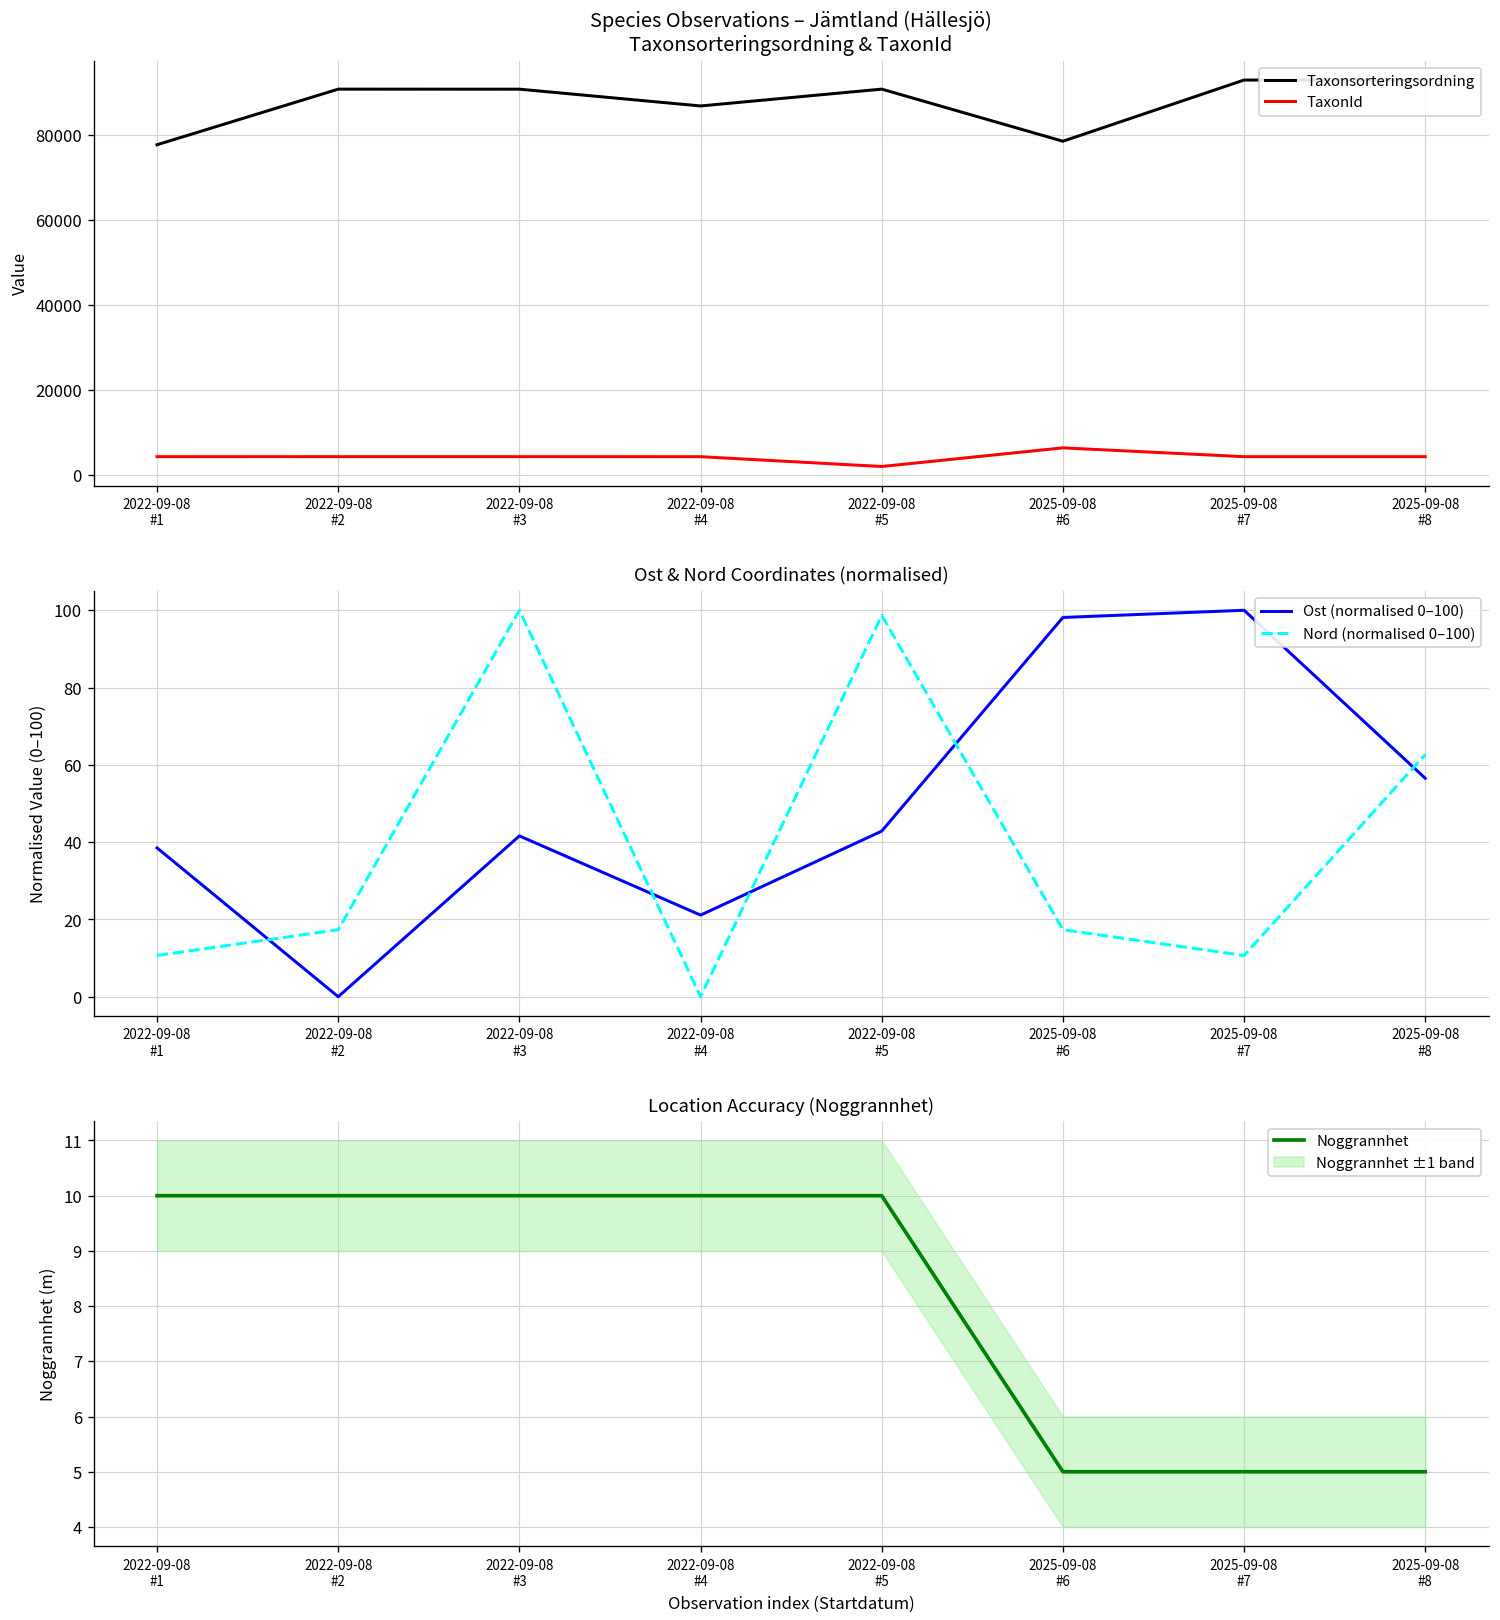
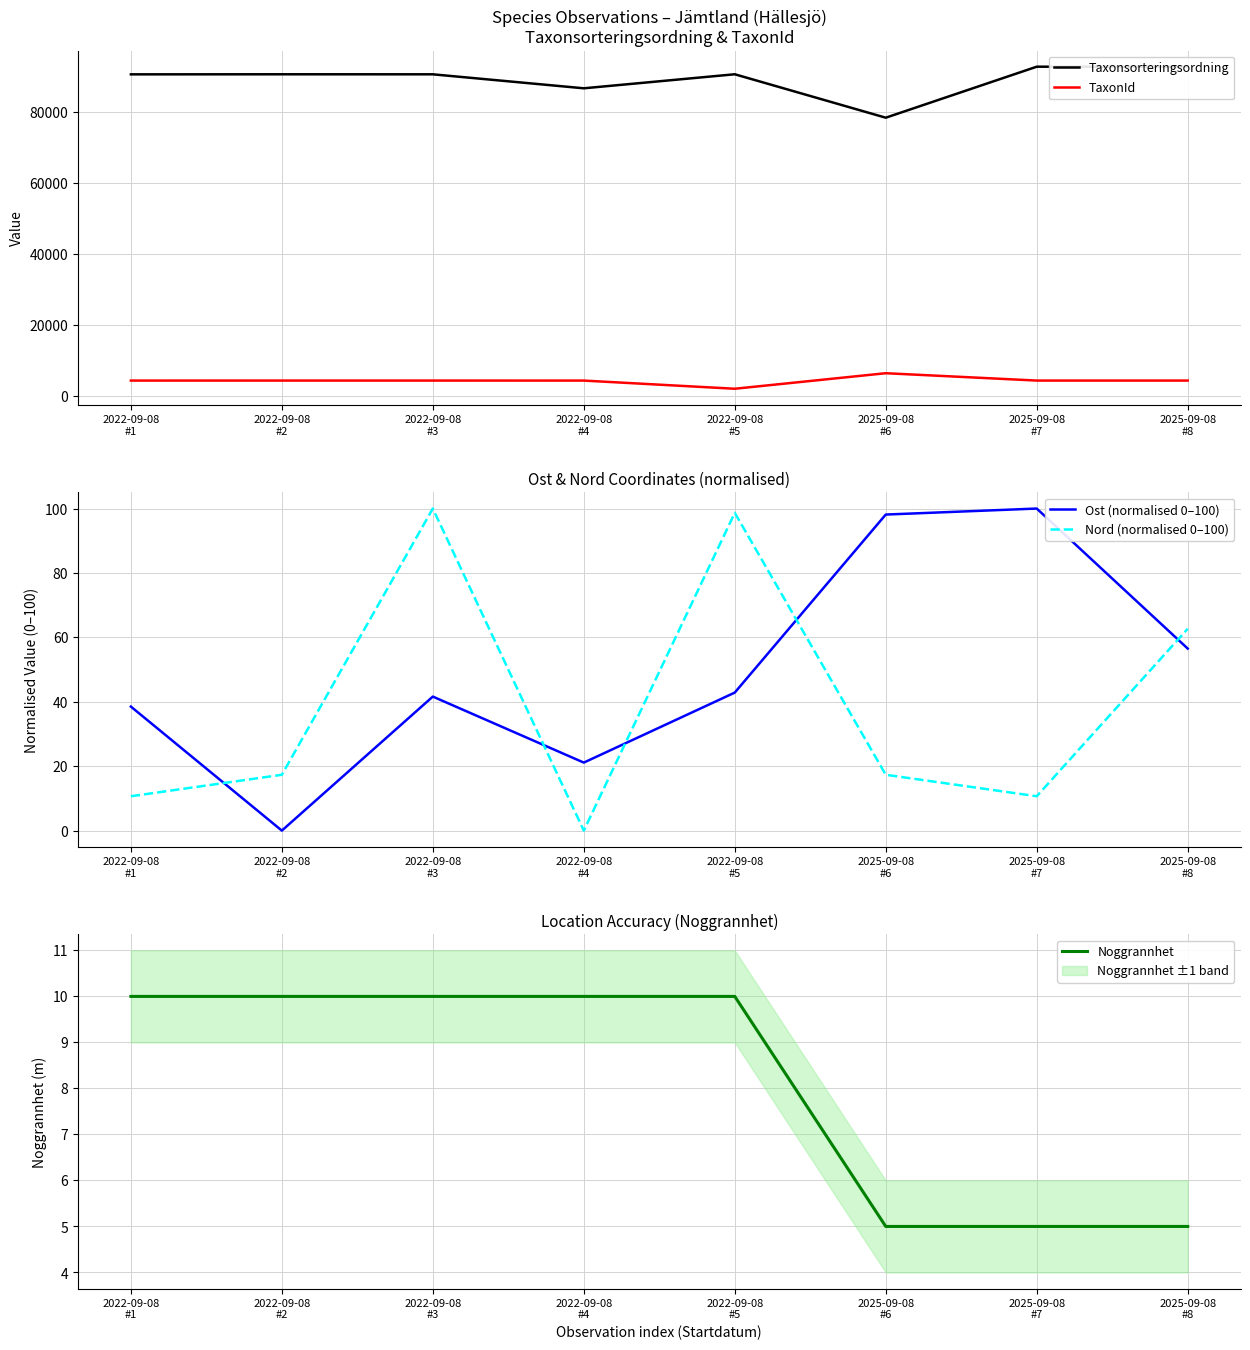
  {
    "Species Observations – Jämtland (Hällesjö) Taxonsorteringsordning & TaxonId": {
      "Taxonsorteringsordning": {
-       "2022-09-08 #1": 78000,
+       "2022-09-08 #1": 91000,
        "2022-09-08 #2": 91000,
        "2022-09-08 #3": 91000,
        "2022-09-08 #4": 87000,
        "2022-09-08 #5": 91000,
        "2025-09-08 #6": 78000,
        "2025-09-08 #7": 93000
      },
      "TaxonId": {
        "2022-09-08 #1": 4000,
        "2022-09-08 #2": 4000,
        "2022-09-08 #3": 4000,
        "2022-09-08 #4": 4000,
        "2022-09-08 #5": 2000,
        "2025-09-08 #6": 6000,
        "2025-09-08 #7": 4000,
        "2025-09-08 #8": 4000
      }
    },
    "Ost & Nord Coordinates (normalised)": {
      "Ost (normalised 0–100)": {
        "2022-09-08 #1": 39,
        "2022-09-08 #2": 0,
        "2022-09-08 #3": 42,
        "2022-09-08 #4": 21,
        "2022-09-08 #5": 43,
        "2025-09-08 #6": 98,
        "2025-09-08 #7": 100,
        "2025-09-08 #8": 57
      },
      "Nord (normalised 0–100)": {
        "2022-09-08 #1": 11,
        "2022-09-08 #2": 17,
        "2022-09-08 #3": 100,
        "2022-09-08 #4": 0,
        "2022-09-08 #5": 99,
        "2025-09-08 #6": 17,
        "2025-09-08 #7": 11,
        "2025-09-08 #8": 63
      }
    },
    "Location Accuracy (Noggrannhet)": {
      "Noggrannhet": {
        "2022-09-08 #1": 10.0,
        "2022-09-08 #2": 10.0,
        "2022-09-08 #3": 10.0,
        "2022-09-08 #4": 10.0,
        "2022-09-08 #5": 10.0,
        "2025-09-08 #6": 5.0,
        "2025-09-08 #7": 5.0,
        "2025-09-08 #8": 5.0
      }
    }
  }
